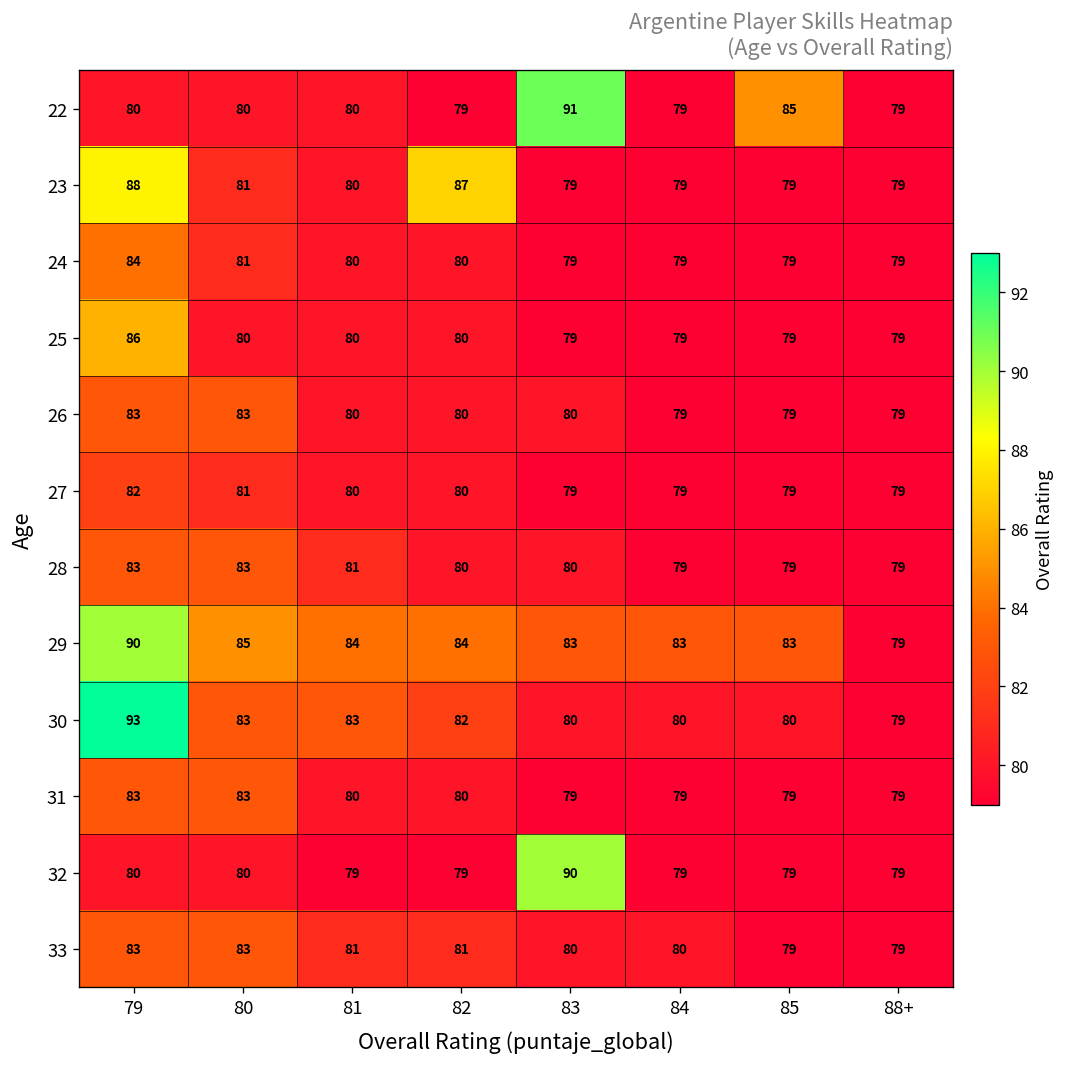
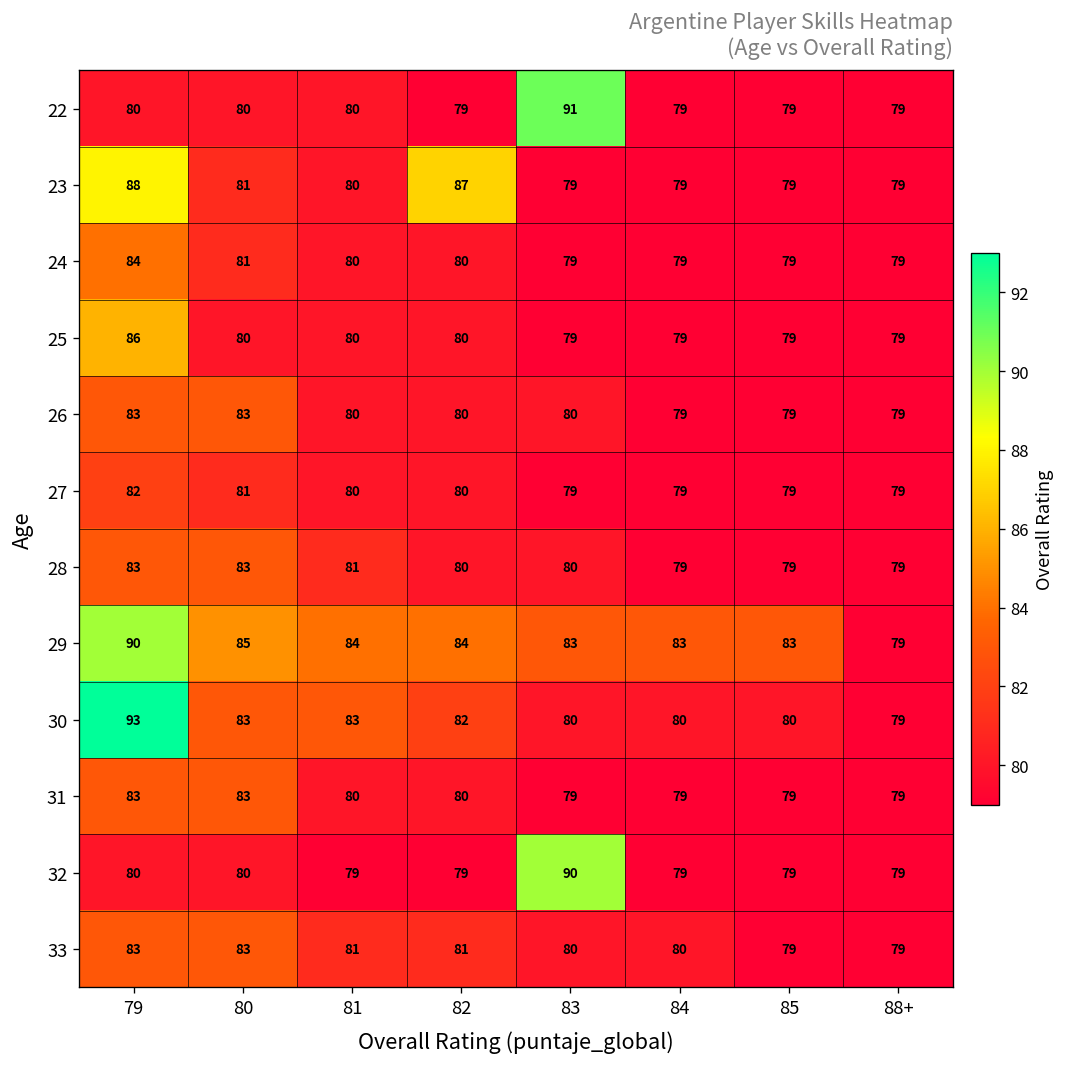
  {
    "22": {
      "79": 80,
      "80": 80,
      "81": 80,
      "82": 79,
      "83": 91,
      "84": 79,
-     "85": 85,
+     "85": 79,
      "88+": 79
    },
    "23": {
      "79": 88,
      "80": 81,
      "81": 80,
      "82": 87,
      "83": 79,
      "84": 79,
      "85": 79,
      "88+": 79
    },
    "24": {
      "79": 84,
      "80": 81,
      "81": 80,
      "82": 80,
      "83": 79,
      "84": 79,
      "85": 79,
      "88+": 79
    },
    "25": {
      "79": 86,
      "80": 80,
      "81": 80,
      "82": 80,
      "83": 79,
      "84": 79,
      "85": 79,
      "88+": 79
    },
    "26": {
      "79": 83,
      "80": 83,
      "81": 80,
      "82": 80,
      "83": 80,
      "84": 79,
      "85": 79,
      "88+": 79
    },
    "27": {
      "79": 82,
      "80": 81,
      "81": 80,
      "82": 80,
      "83": 79,
      "84": 79,
      "85": 79,
      "88+": 79
    },
    "28": {
      "79": 83,
      "80": 83,
      "81": 81,
      "82": 80,
      "83": 80,
      "84": 79,
      "85": 79,
      "88+": 79
    },
    "29": {
      "79": 90,
      "80": 85,
      "81": 84,
      "82": 84,
      "83": 83,
      "84": 83,
      "85": 83,
      "88+": 79
    },
    "30": {
      "79": 93,
      "80": 83,
      "81": 83,
      "82": 82,
      "83": 80,
      "84": 80,
      "85": 80,
      "88+": 79
    },
    "31": {
      "79": 83,
      "80": 83,
      "81": 80,
      "82": 80,
      "83": 79,
      "84": 79,
      "85": 79,
      "88+": 79
    },
    "32": {
      "79": 80,
      "80": 80,
      "81": 79,
      "82": 79,
      "83": 90,
      "84": 79,
      "85": 79,
      "88+": 79
    },
    "33": {
      "79": 83,
      "80": 83,
      "81": 81,
      "82": 81,
      "83": 80,
      "84": 80,
      "85": 79,
      "88+": 79
    }
  }
